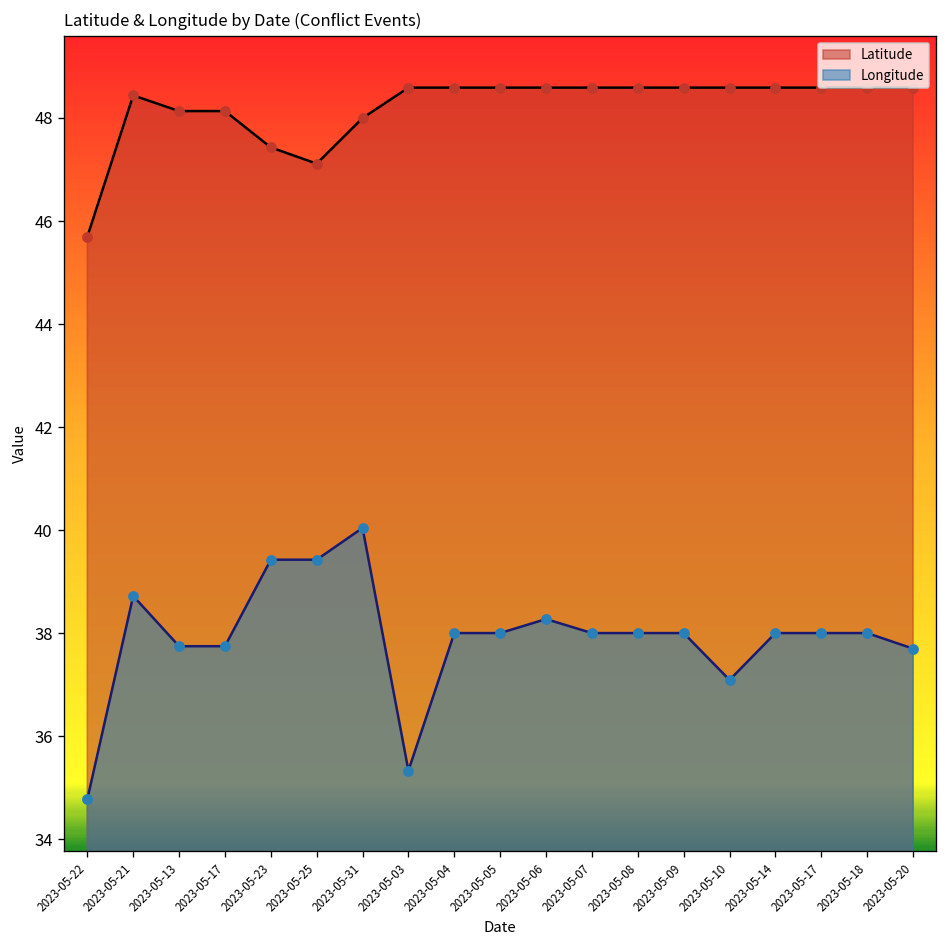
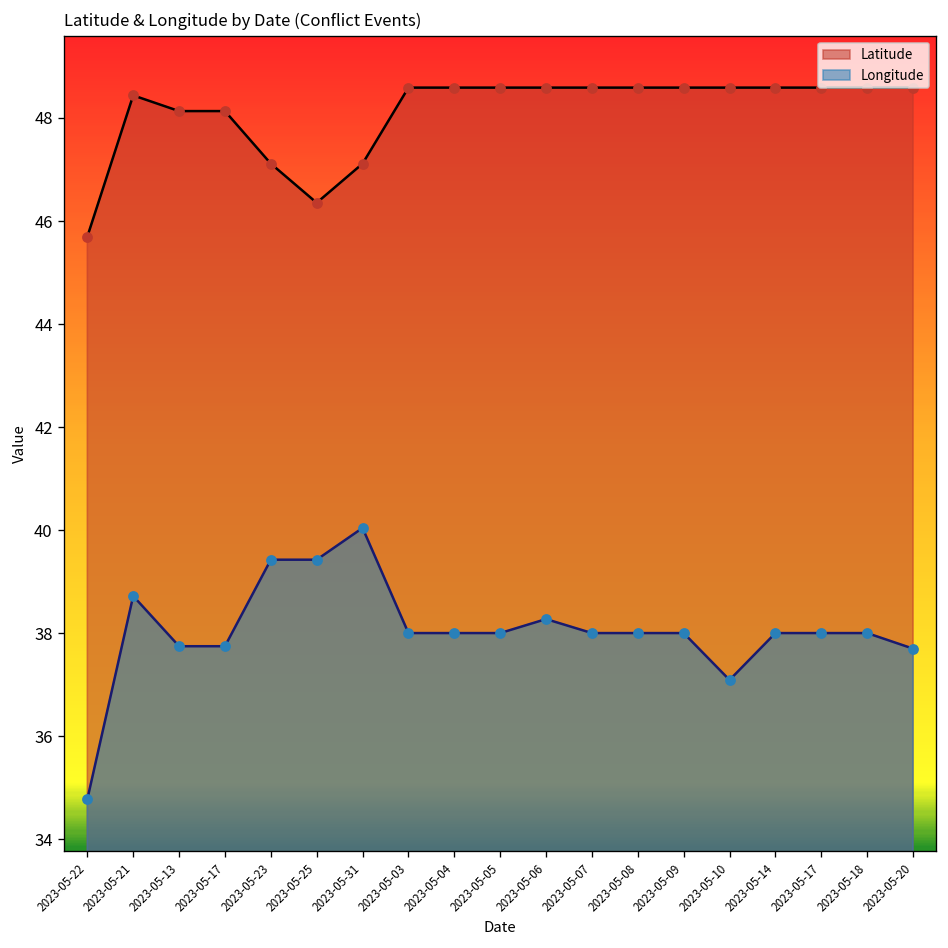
  {
    "Latitude": {
      "2023-05-22": 45.7,
      "2023-05-21": 48.4,
      "2023-05-13": 48.1,
-     "2023-05-23": 47.4,
-     "2023-05-25": 47.1,
-     "2023-05-31": 48.0,
+     "2023-05-23": 47.1,
+     "2023-05-25": 46.4,
+     "2023-05-31": 47.1,
      "2023-05-03": 48.6,
      "2023-05-04": 48.6,
      "2023-05-05": 48.6,
      "2023-05-06": 48.6,
      "2023-05-07": 48.6,
      "2023-05-08": 48.6,
      "2023-05-09": 48.6,
      "2023-05-10": 48.6,
      "2023-05-14": 48.6,
      "2023-05-18": 48.6,
      "2023-05-20": 48.6
    },
    "Longitude": {
      "2023-05-22": 34.8,
      "2023-05-21": 38.7,
      "2023-05-13": 37.7,
      "2023-05-23": 39.4,
      "2023-05-25": 39.4,
      "2023-05-31": 40.0,
-     "2023-05-03": 35.3,
+     "2023-05-03": 38.0,
      "2023-05-04": 38.0,
      "2023-05-05": 38.0,
      "2023-05-06": 38.3,
      "2023-05-07": 38.0,
      "2023-05-08": 38.0,
      "2023-05-09": 38.0,
      "2023-05-10": 37.1,
      "2023-05-14": 38.0,
      "2023-05-18": 38.0,
      "2023-05-20": 37.7
    }
  }
